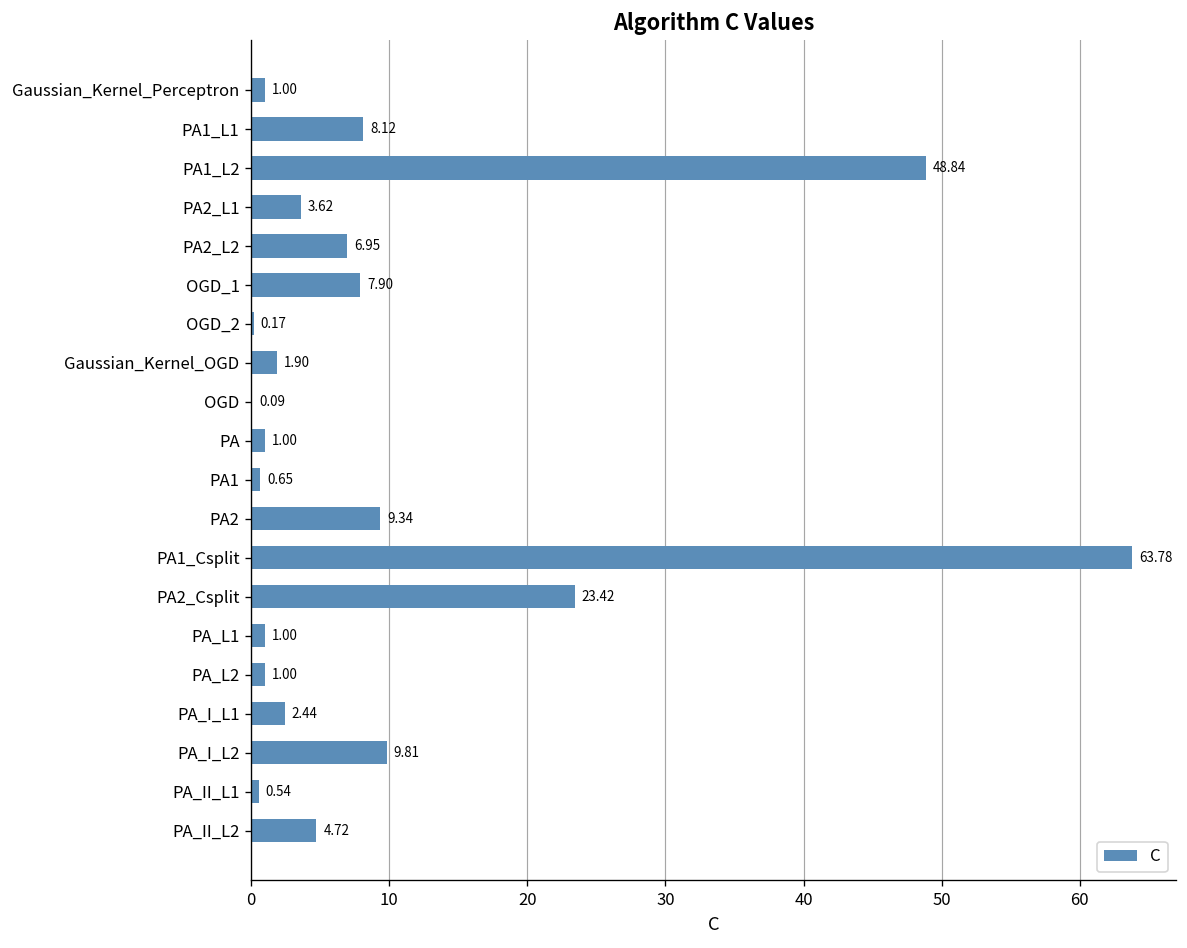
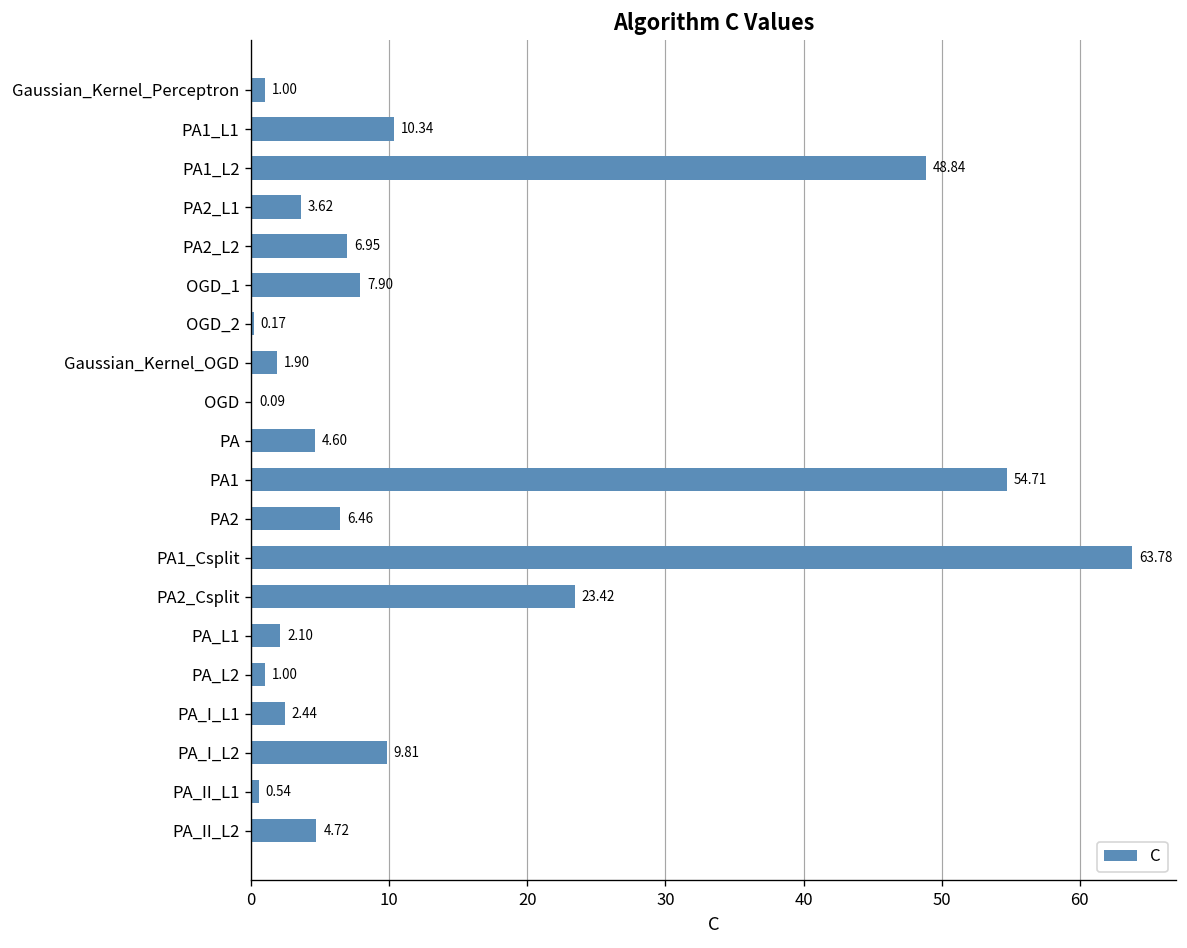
  {
    "Gaussian_Kernel_Perceptron": 1.00,
-   "PA1_L1": 8.12,
+   "PA1_L1": 10.34,
    "PA1_L2": 48.84,
    "PA2_L1": 3.62,
    "PA2_L2": 6.95,
    "OGD_1": 7.90,
    "OGD_2": 0.17,
    "Gaussian_Kernel_OGD": 1.90,
    "OGD": 0.09,
-   "PA": 1.00,
-   "PA1": 0.65,
-   "PA2": 9.34,
+   "PA": 4.60,
+   "PA1": 54.71,
+   "PA2": 6.46,
    "PA1_Csplit": 63.78,
    "PA2_Csplit": 23.42,
-   "PA_L1": 1.00,
+   "PA_L1": 2.10,
    "PA_L2": 1.00,
    "PA_I_L1": 2.44,
    "PA_I_L2": 9.81,
    "PA_II_L1": 0.54,
    "PA_II_L2": 4.72
  }
